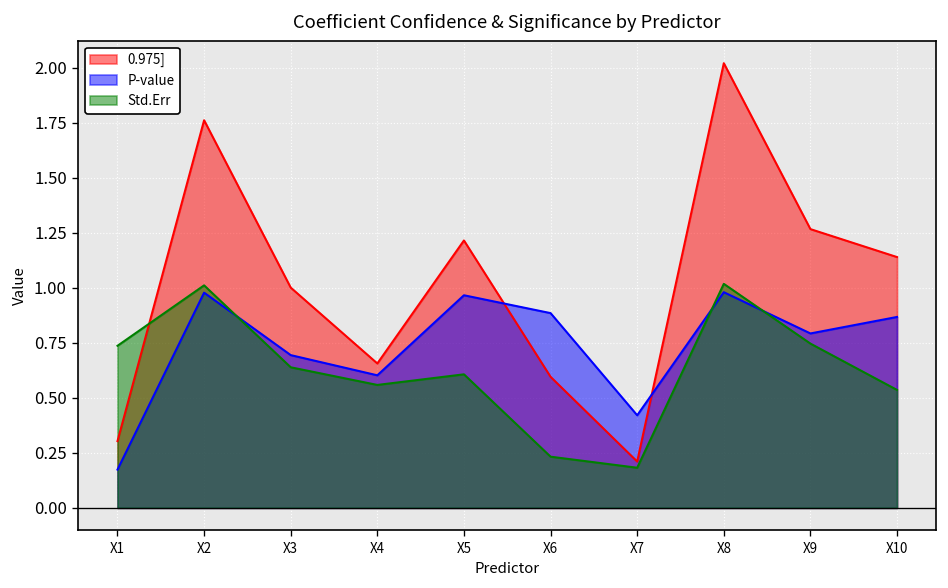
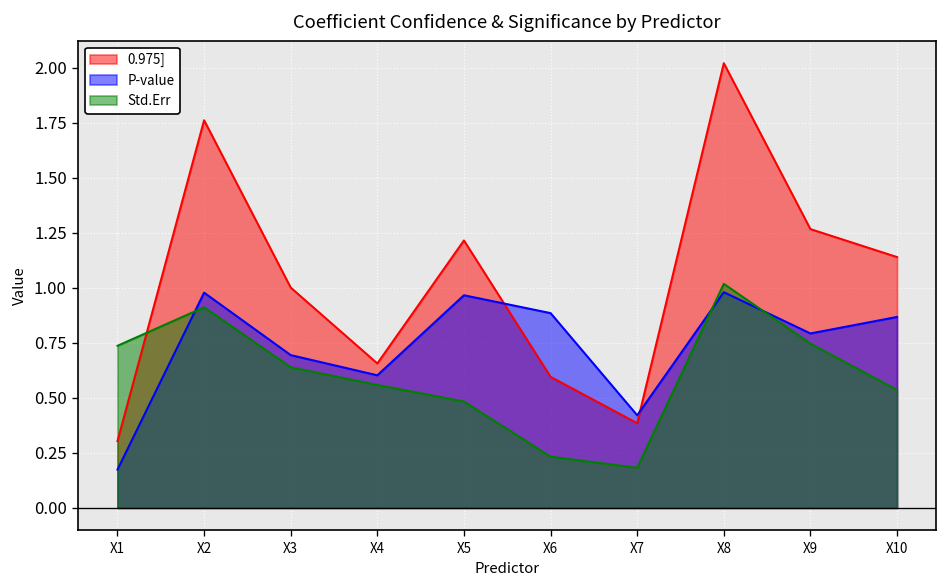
  {
    "0.975]": {
      "X1": 0.30,
      "X2": 1.76,
      "X3": 1.00,
      "X4": 0.66,
      "X5": 1.22,
      "X6": 0.60,
-     "X7": 0.21,
+     "X7": 0.38,
      "X8": 2.02,
      "X9": 1.27,
      "X10": 1.14
    },
    "P-value": {
      "X1": 0.17,
      "X2": 0.98,
      "X3": 0.69,
      "X4": 0.60,
      "X5": 0.97,
      "X6": 0.88,
      "X7": 0.42,
      "X8": 0.98,
      "X9": 0.79,
      "X10": 0.87
    },
    "Std.Err": {
      "X1": 0.74,
-     "X2": 1.01,
+     "X2": 0.91,
      "X3": 0.64,
      "X4": 0.56,
-     "X5": 0.61,
+     "X5": 0.48,
      "X6": 0.23,
      "X7": 0.18,
      "X8": 1.02,
      "X9": 0.75,
      "X10": 0.54
    }
  }
